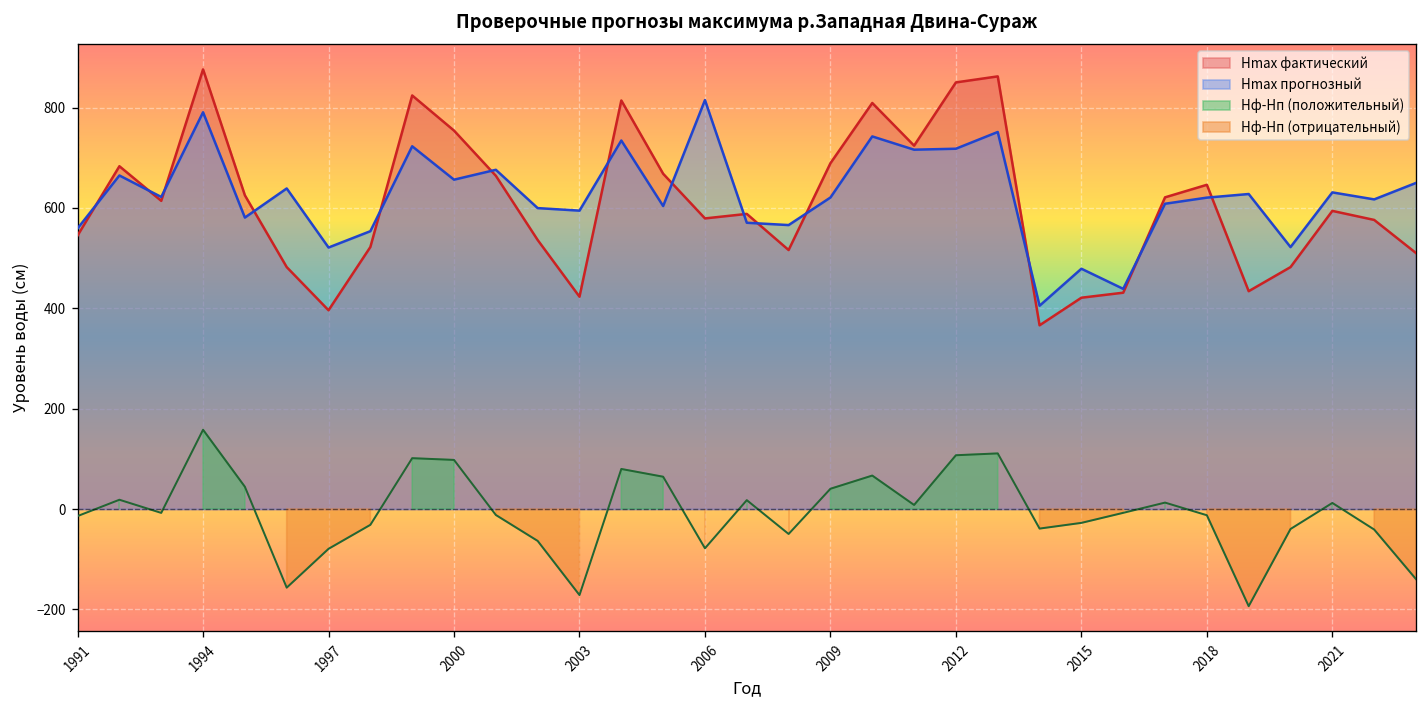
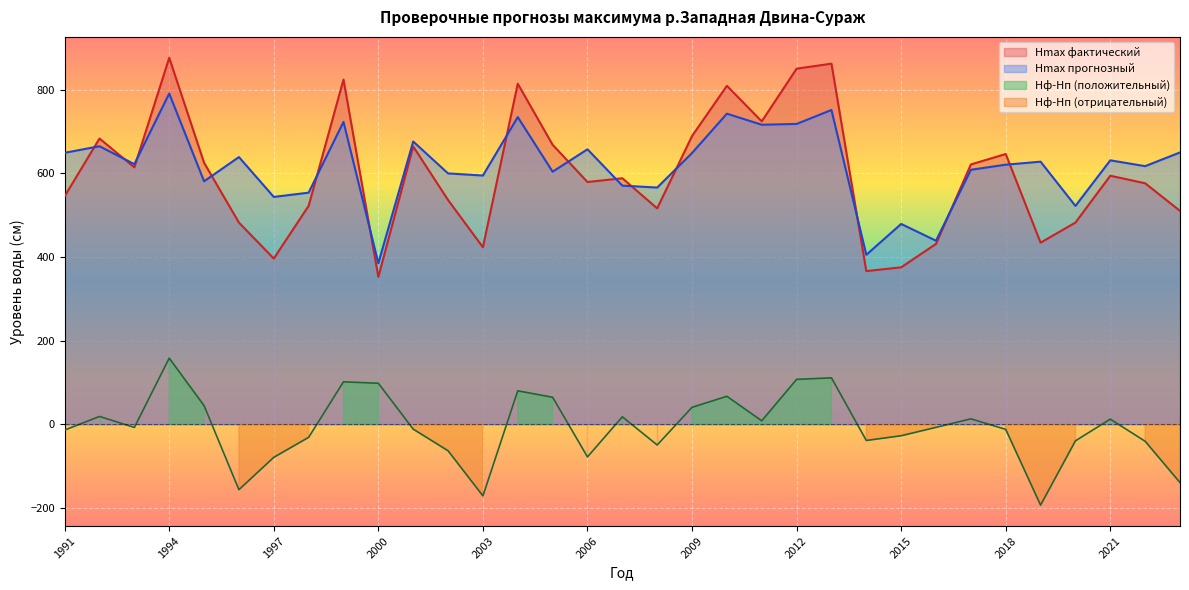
  {
    "Hmax фактический": {
      "1991": 550,
      "1994": 880,
      "1997": 400,
-     "2000": 750,
+     "2000": 350,
      "2003": 420,
      "2006": 580,
      "2009": 690,
      "2012": 850,
-     "2015": 420,
+     "2015": 380,
      "2018": 650,
      "2021": 590
    },
    "Hmax прогнозный": {
-     "1991": 560,
+     "1991": 650,
      "1994": 790,
-     "1997": 520,
-     "2000": 660,
+     "1997": 540,
+     "2000": 380,
      "2003": 590,
-     "2006": 810,
-     "2009": 620,
+     "2006": 660,
+     "2009": 650,
      "2012": 720,
      "2015": 480,
      "2018": 620,
      "2021": 630
    }
  }
